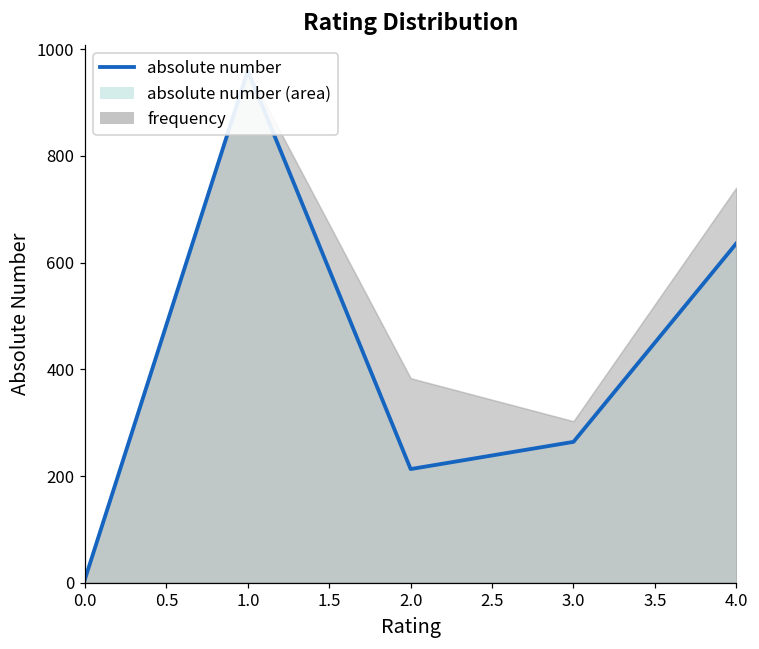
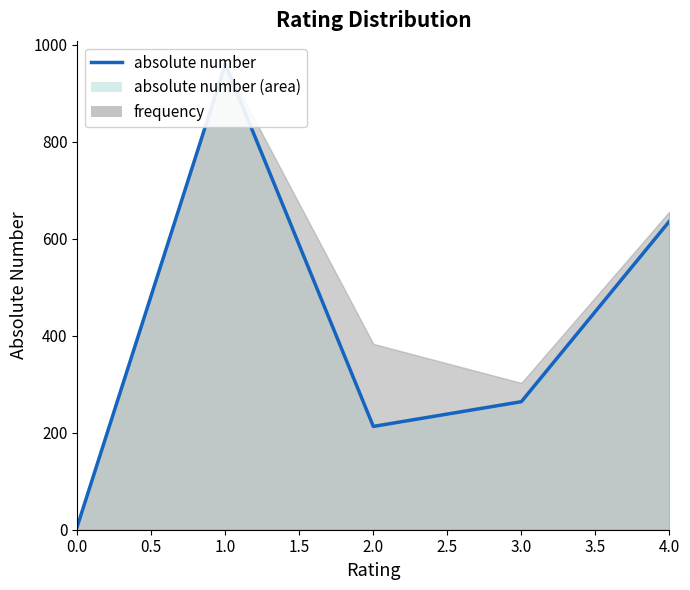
  {
    "frequency": {
      "2.0": 380,
      "3.0": 300,
-     "4.0": 740
+     "4.0": 660
    }
  }
